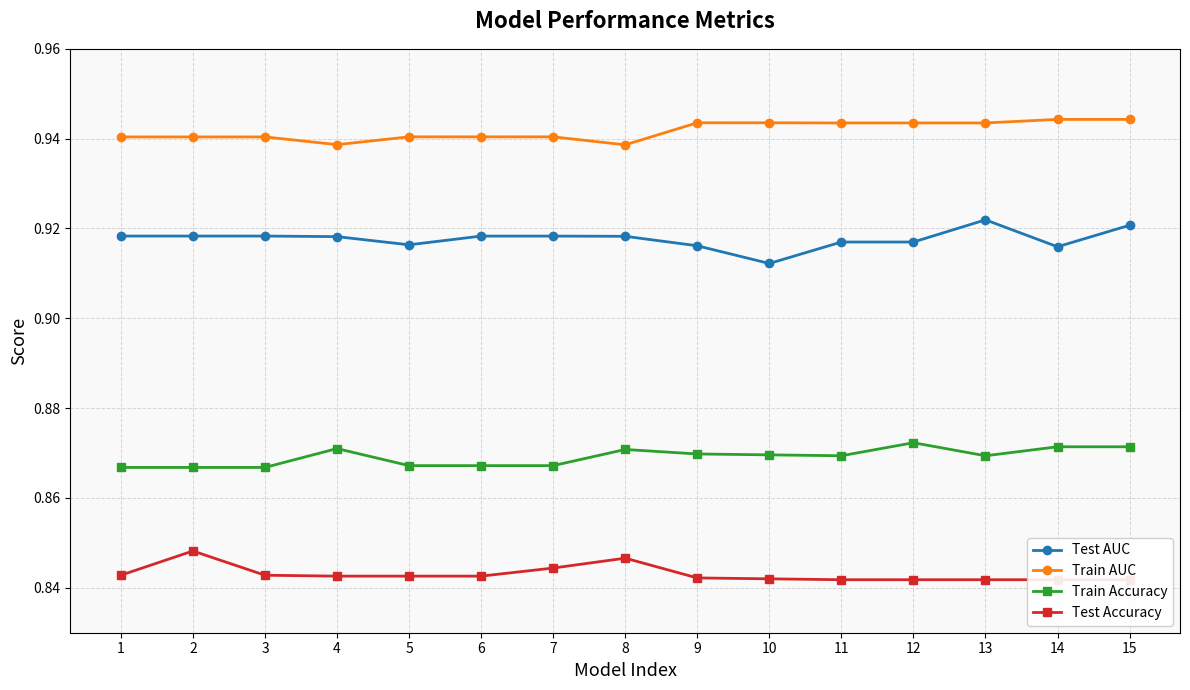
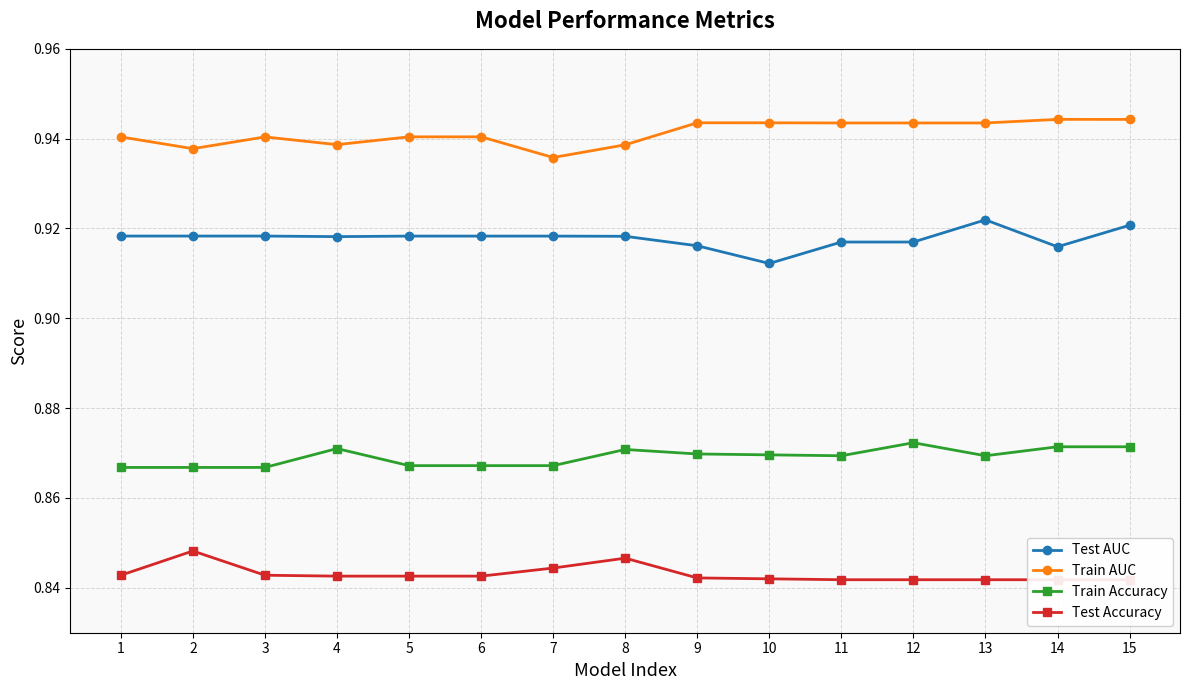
  {
    "Test AUC": {
      "1": 0.918,
      "2": 0.918,
      "3": 0.918,
      "4": 0.918,
-     "5": 0.916,
+     "5": 0.918,
      "6": 0.918,
      "7": 0.918,
      "8": 0.918,
      "9": 0.916,
      "10": 0.912,
      "11": 0.917,
      "12": 0.917,
      "13": 0.922,
      "14": 0.916,
      "15": 0.921
    },
    "Train AUC": {
      "1": 0.940,
-     "2": 0.940,
+     "2": 0.938,
      "3": 0.940,
      "4": 0.939,
      "5": 0.940,
      "6": 0.940,
-     "7": 0.940,
+     "7": 0.936,
      "8": 0.939,
      "9": 0.944,
      "10": 0.944,
      "11": 0.943,
      "12": 0.943,
      "13": 0.943,
      "14": 0.944,
      "15": 0.944
    },
    "Train Accuracy": {
      "1": 0.867,
      "2": 0.867,
      "3": 0.867,
      "4": 0.871,
      "5": 0.867,
      "6": 0.867,
      "7": 0.867,
      "8": 0.871,
      "9": 0.870,
      "10": 0.870,
      "11": 0.869,
      "12": 0.872,
      "13": 0.869,
      "14": 0.871,
      "15": 0.871
    },
    "Test Accuracy": {
      "1": 0.843,
      "2": 0.848,
      "3": 0.843,
      "4": 0.843,
      "5": 0.843,
      "6": 0.843,
      "7": 0.844,
      "8": 0.847,
      "9": 0.842,
      "10": 0.842,
      "11": 0.842,
      "12": 0.842,
      "13": 0.842
    }
  }
